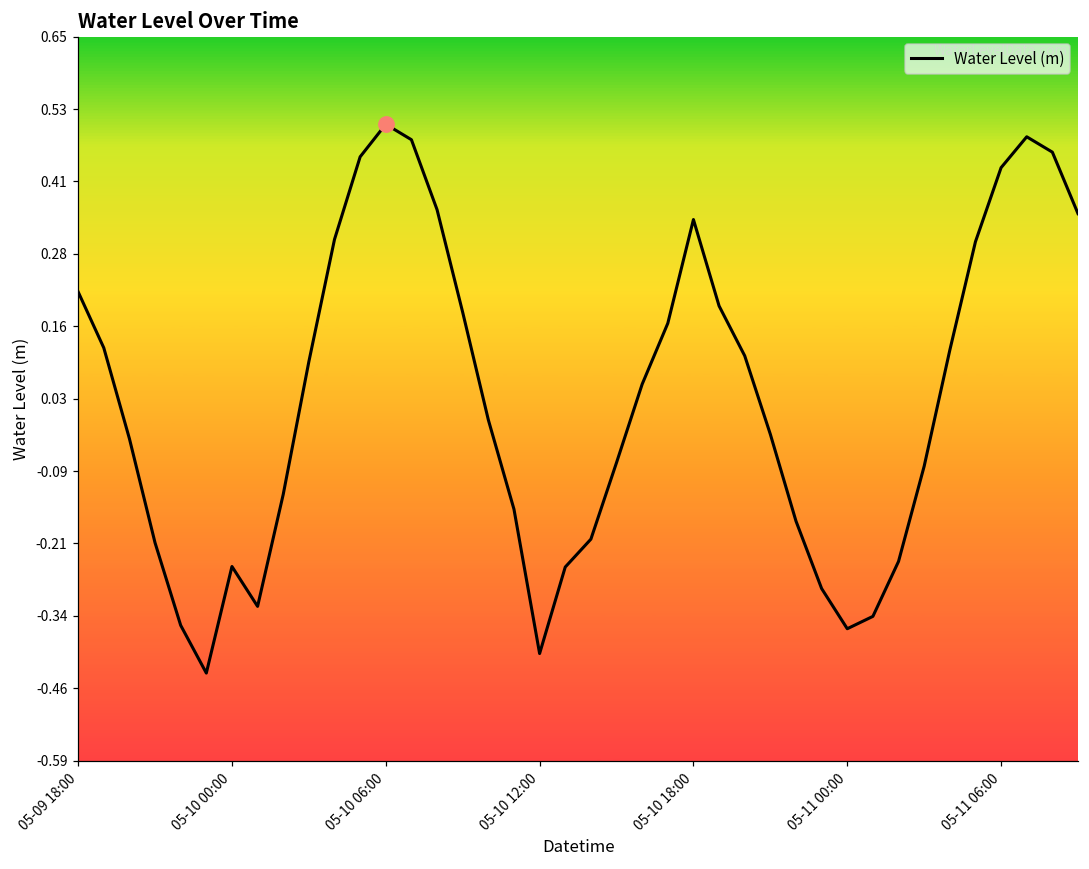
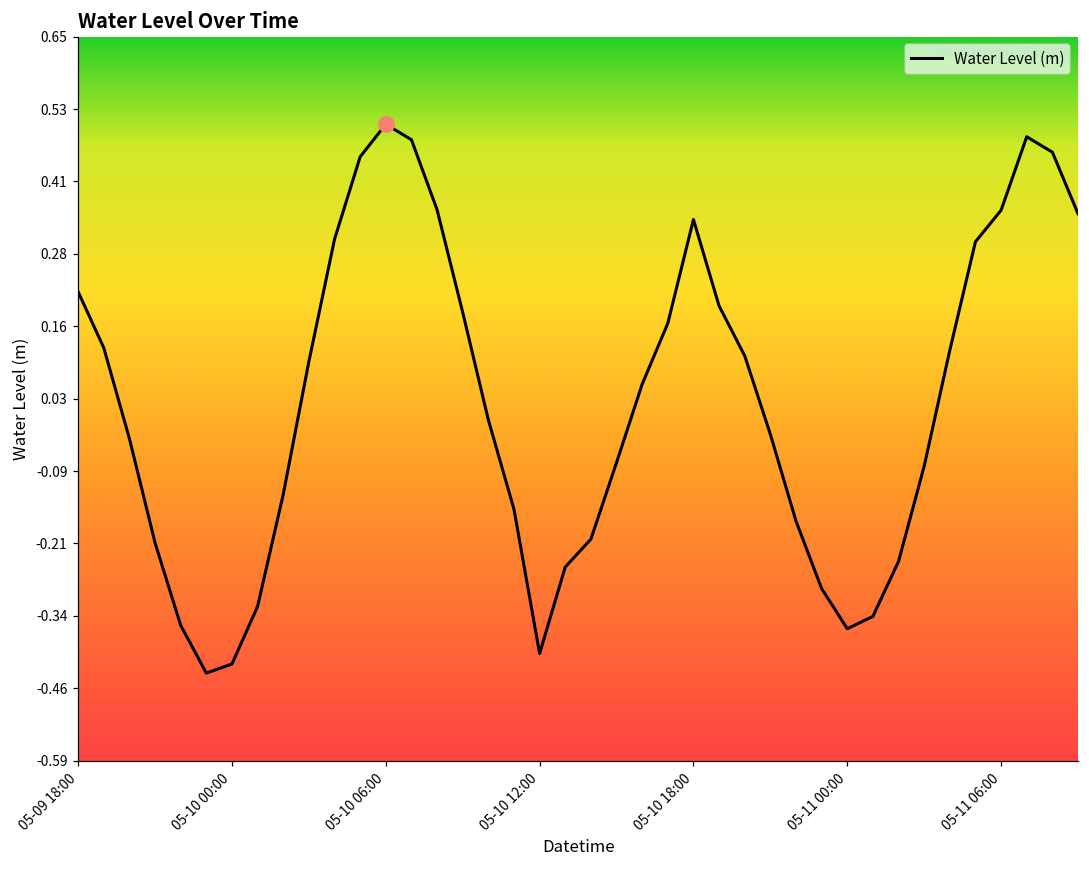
  {
    "Water Level (m)": {
      "05-09 18:00": 0.22,
-     "05-10 00:00": -0.25,
+     "05-10 00:00": -0.42,
      "05-10 12:00": -0.40,
      "05-10 18:00": 0.34,
      "05-11 00:00": -0.36,
-     "05-11 06:00": 0.43
+     "05-11 06:00": 0.36
    }
  }
